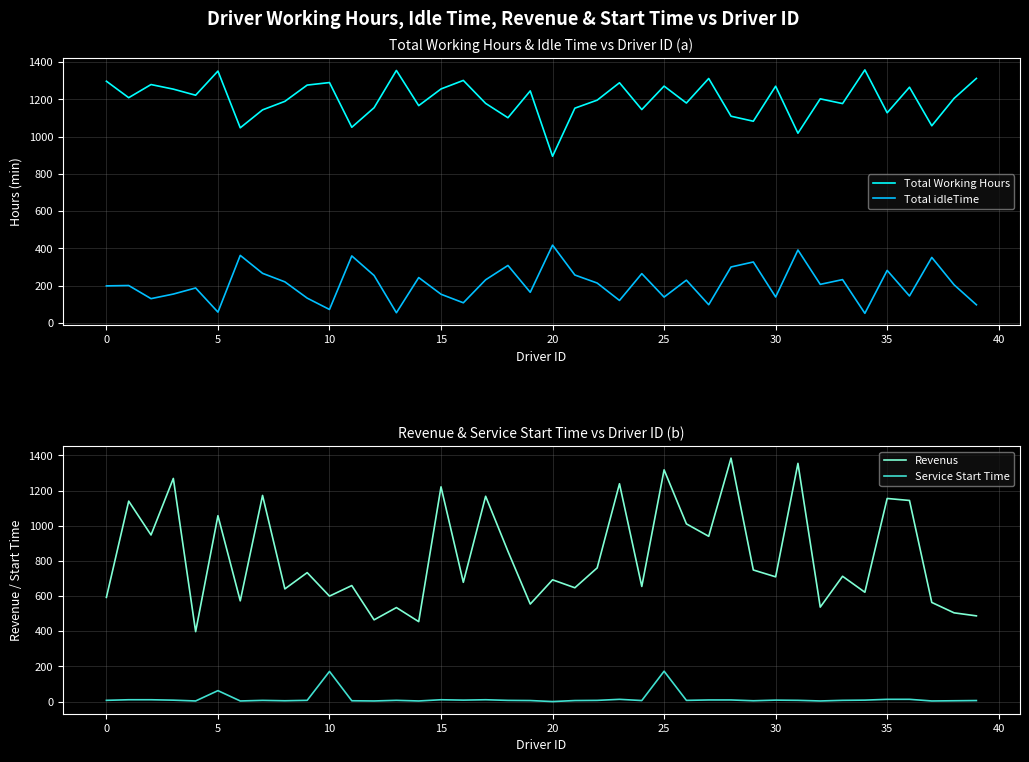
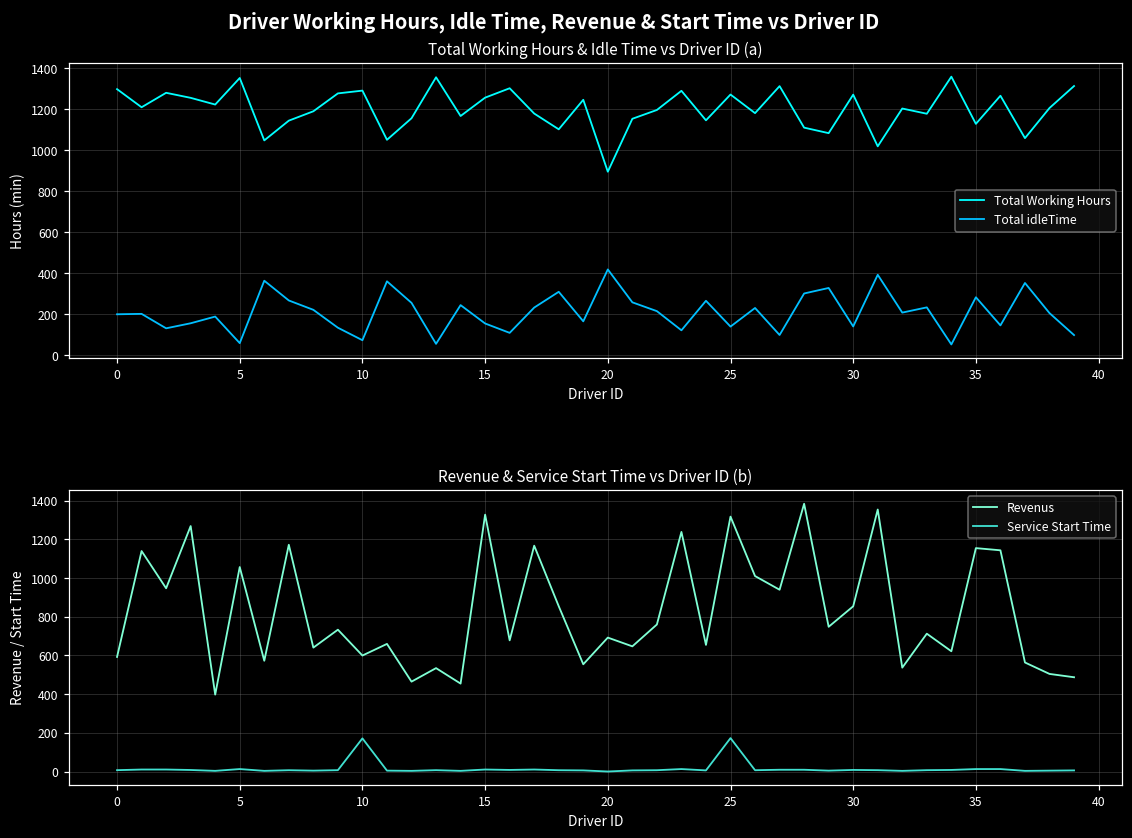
  {
    "Total Working Hours & Idle Time vs Driver ID (a)": {
      "Total Working Hours": {
        "0": 1300,
        "5": 1350,
        "10": 1290,
        "15": 1260,
        "20": 890,
        "25": 1270,
        "30": 1270,
        "35": 1130
      },
      "Total idleTime": {
        "0": 200,
        "5": 60,
        "10": 70,
        "15": 150,
        "20": 420,
        "25": 140,
        "30": 140,
        "35": 280
      }
    },
    "Revenue & Service Start Time vs Driver ID (b)": {
      "Revenus": {
        "0": 590,
        "5": 1060,
        "10": 600,
-       "15": 1220,
+       "15": 1330,
        "20": 690,
        "25": 1320,
-       "30": 710,
+       "30": 850,
        "35": 1150
      },
      "Service Start Time": {
        "0": 10,
-       "5": 60,
+       "5": 10,
        "10": 170,
        "15": 10,
        "20": 0,
        "25": 170,
        "30": 10,
        "35": 10
      }
    }
  }
